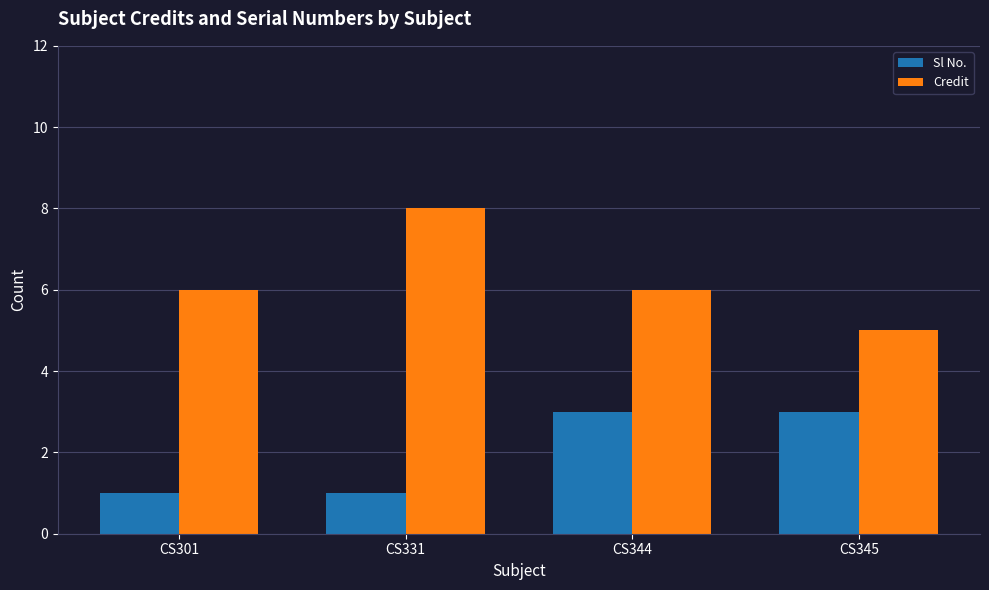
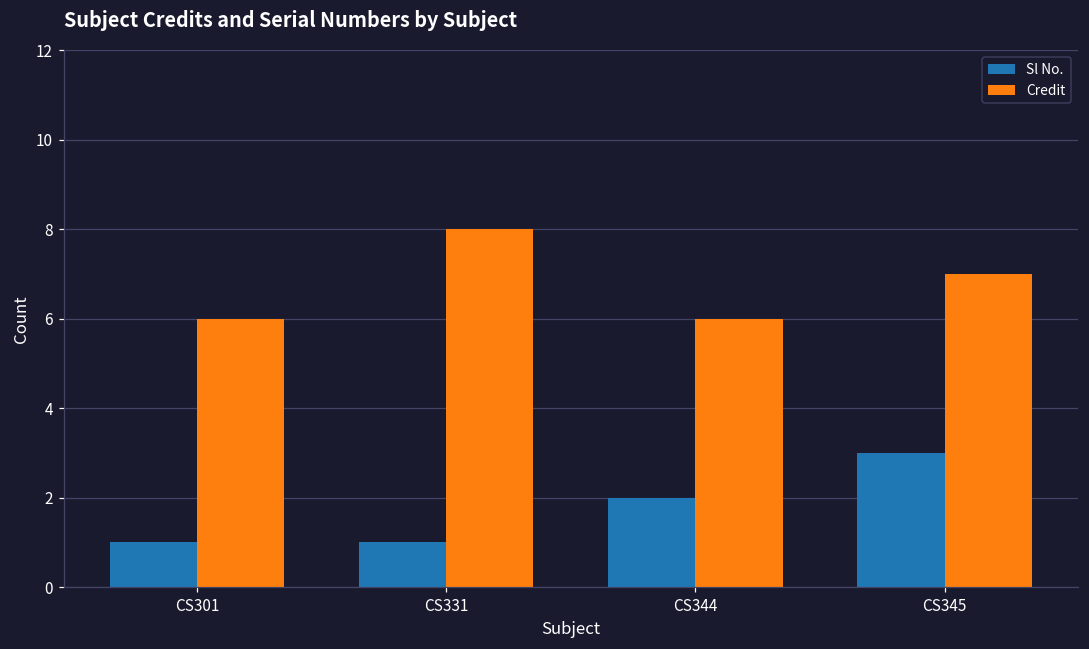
  {
    "Sl No.": {
      "CS301": 1,
      "CS331": 1,
-     "CS344": 3,
+     "CS344": 2,
      "CS345": 3
    },
    "Credit": {
      "CS301": 6,
      "CS331": 8,
      "CS344": 6,
-     "CS345": 5
+     "CS345": 7
    }
  }
